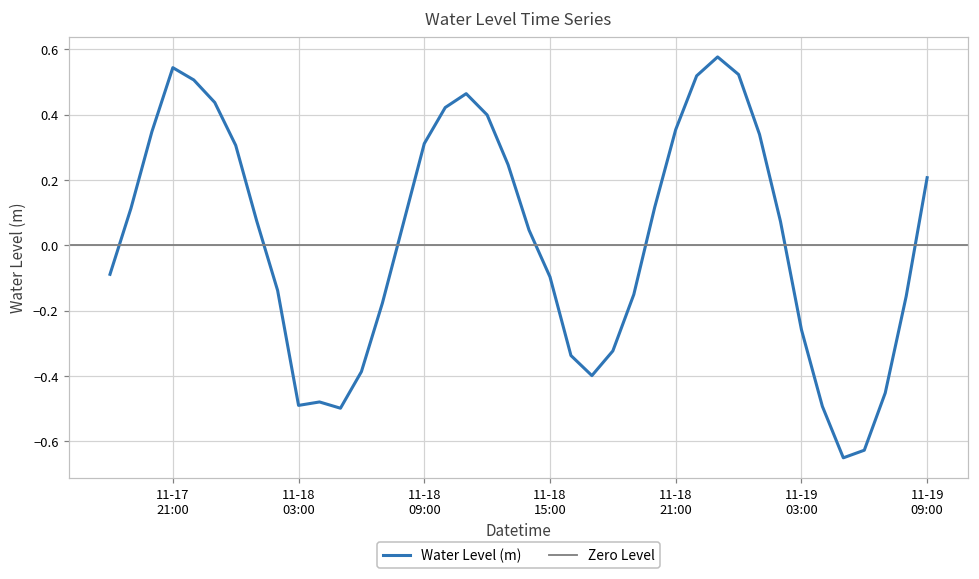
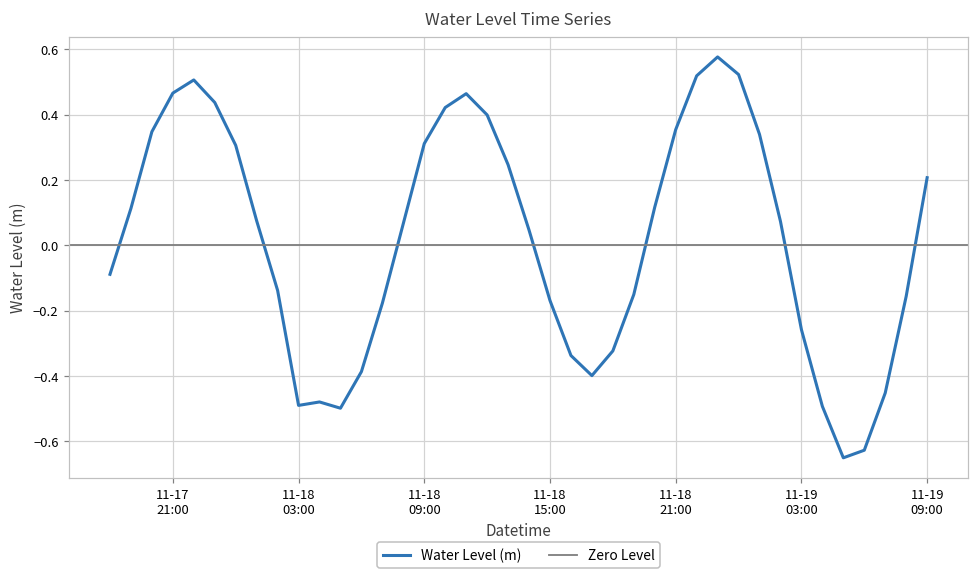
  {
-   "11-17 21:00": 0.54,
+   "11-17 21:00": 0.47,
    "11-18 03:00": -0.49,
    "11-18 09:00": 0.31,
-   "11-18 15:00": -0.10,
+   "11-18 15:00": -0.17,
    "11-18 21:00": 0.35,
    "11-19 03:00": -0.26,
    "11-19 09:00": 0.21
  }
